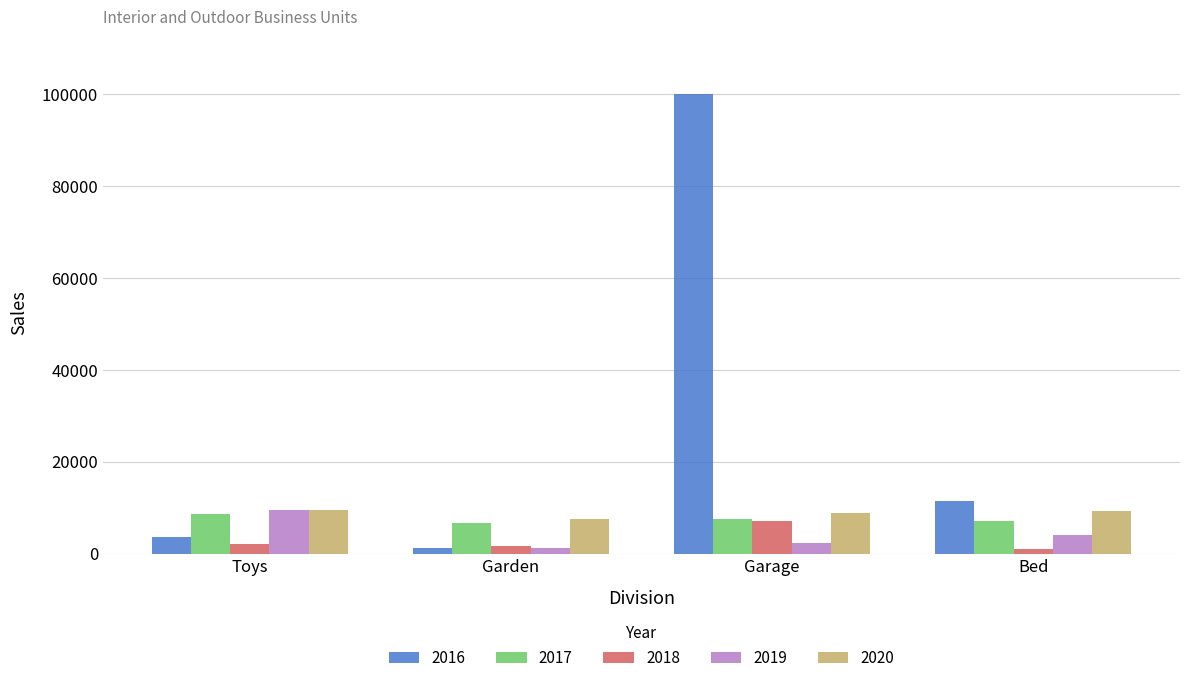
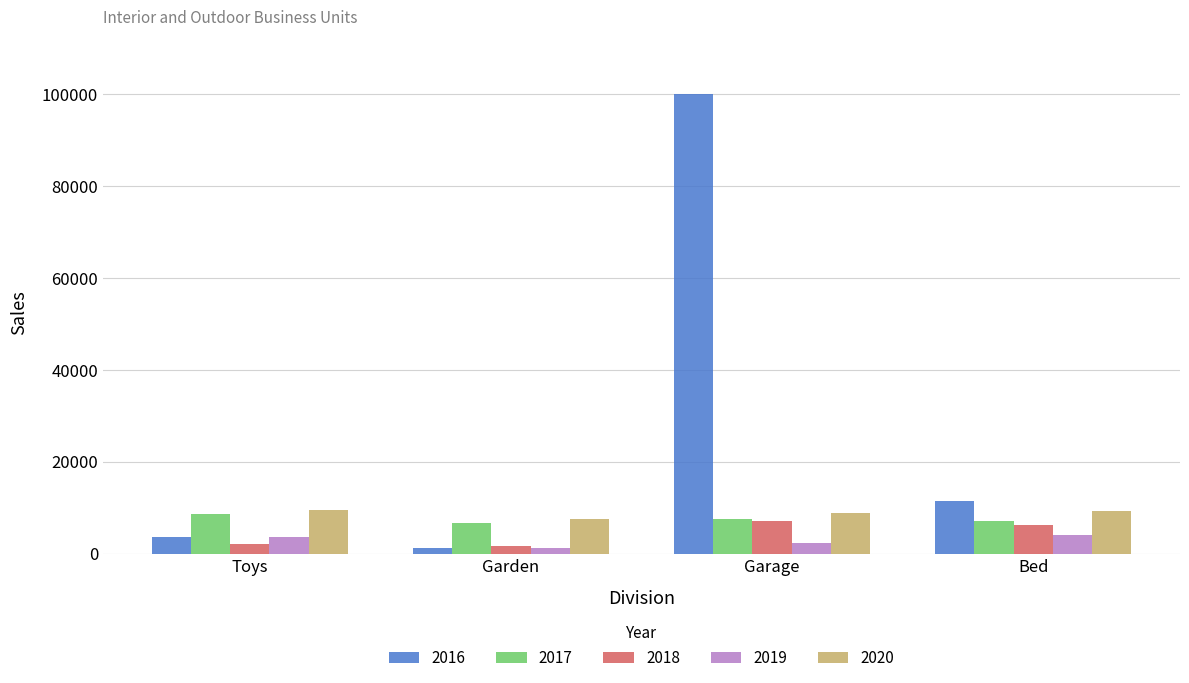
  {
    "2016": {
      "Toys": 4000,
      "Garden": 1000,
      "Garage": 100000,
      "Bed": 11000
    },
    "2017": {
      "Toys": 9000,
      "Garden": 7000,
      "Garage": 8000,
      "Bed": 7000
    },
    "2018": {
      "Toys": 2000,
      "Garden": 2000,
      "Garage": 7000,
-     "Bed": 1000
+     "Bed": 6000
    },
    "2019": {
-     "Toys": 9000,
+     "Toys": 4000,
      "Garden": 1000,
      "Garage": 2000,
      "Bed": 4000
    },
    "2020": {
      "Toys": 10000,
      "Garden": 7000,
      "Garage": 9000,
      "Bed": 9000
    }
  }
